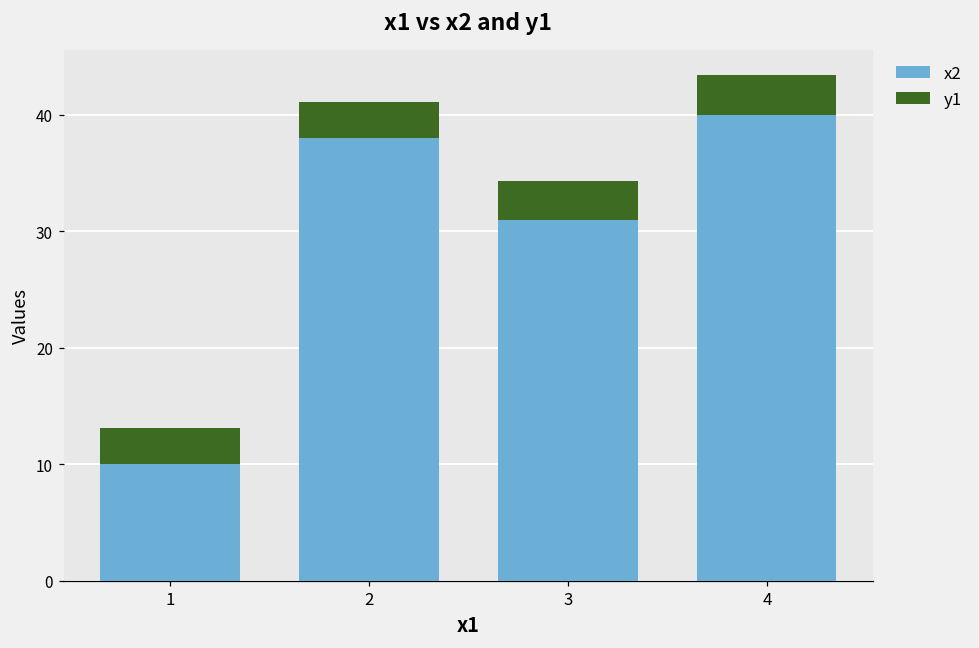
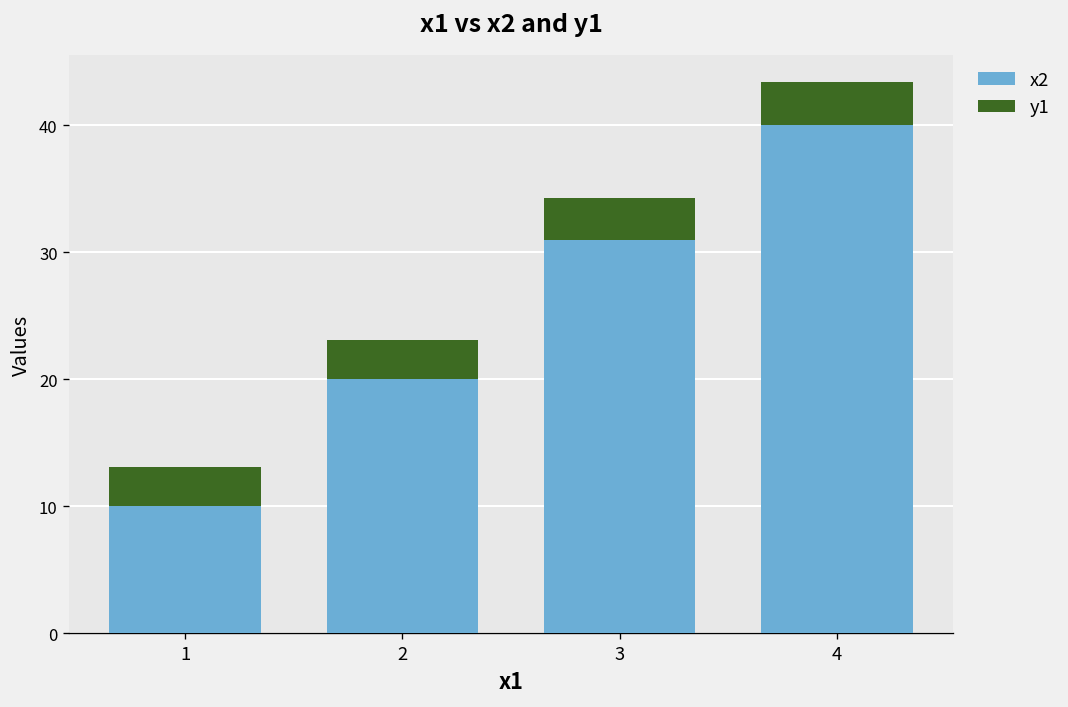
  {
    "x2": {
      "1": 10,
-     "2": 38,
+     "2": 20,
      "3": 31,
      "4": 40
    },
    "y1": {
      "1": 3,
      "2": 3,
      "3": 3.3,
      "4": 3.4
    }
  }
